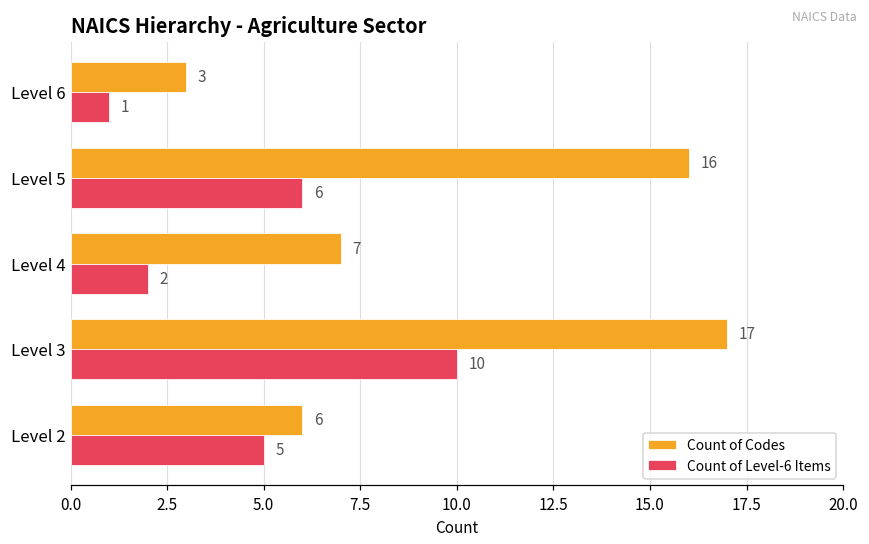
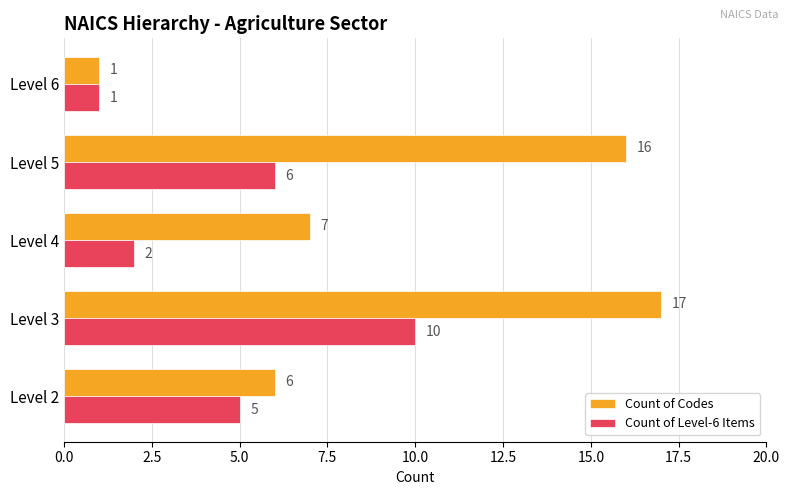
  {
    "Count of Codes": {
-     "Level 6": 3,
+     "Level 6": 1,
      "Level 5": 16,
      "Level 4": 7,
      "Level 3": 17,
      "Level 2": 6
    },
    "Count of Level-6 Items": {
      "Level 6": 1,
      "Level 5": 6,
      "Level 4": 2,
      "Level 3": 10,
      "Level 2": 5
    }
  }
